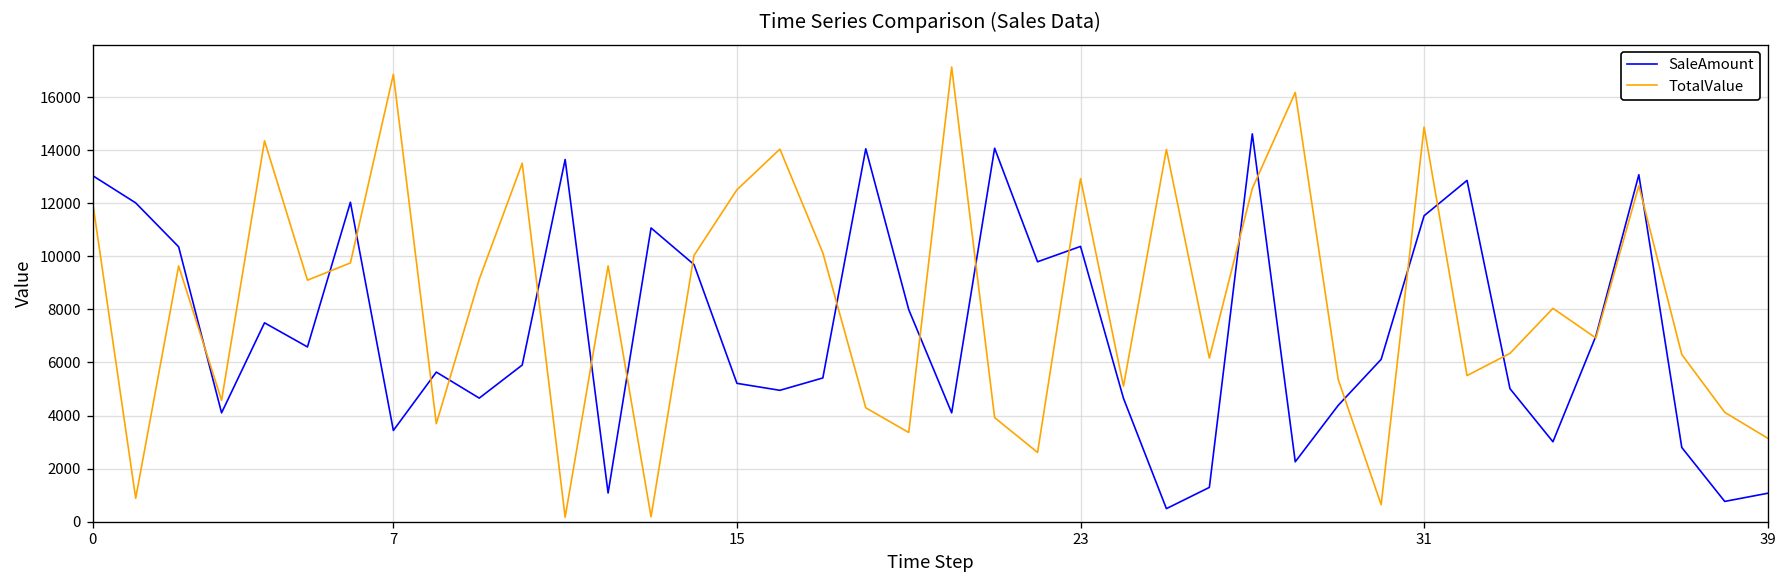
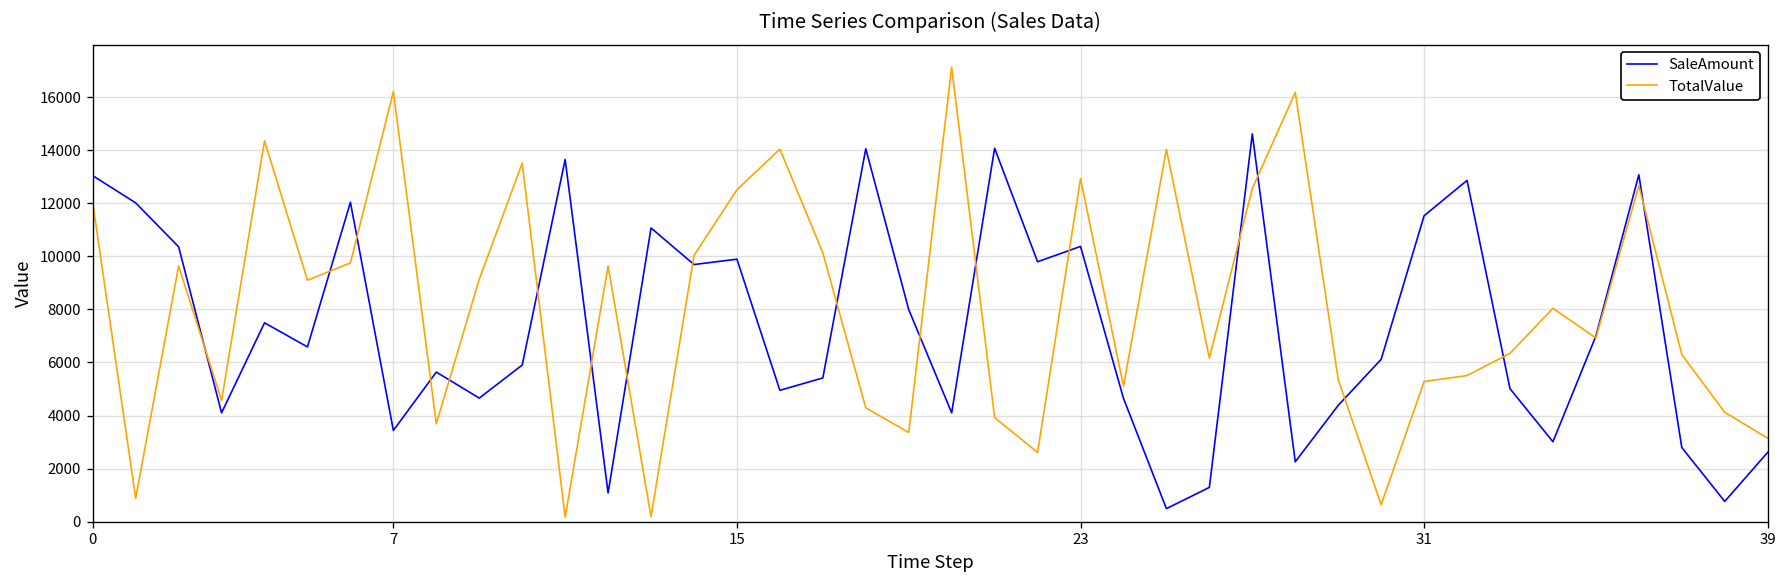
  {
    "SaleAmount": {
      "0": 13000,
      "7": 3400,
-     "15": 5200,
+     "15": 9900,
      "23": 10400,
      "31": 11500,
-     "39": 1100
+     "39": 2600
    },
    "TotalValue": {
      "0": 12000,
-     "7": 16900,
+     "7": 16200,
      "15": 12500,
      "23": 12900,
-     "31": 14900,
+     "31": 5300,
      "39": 3100
    }
  }
